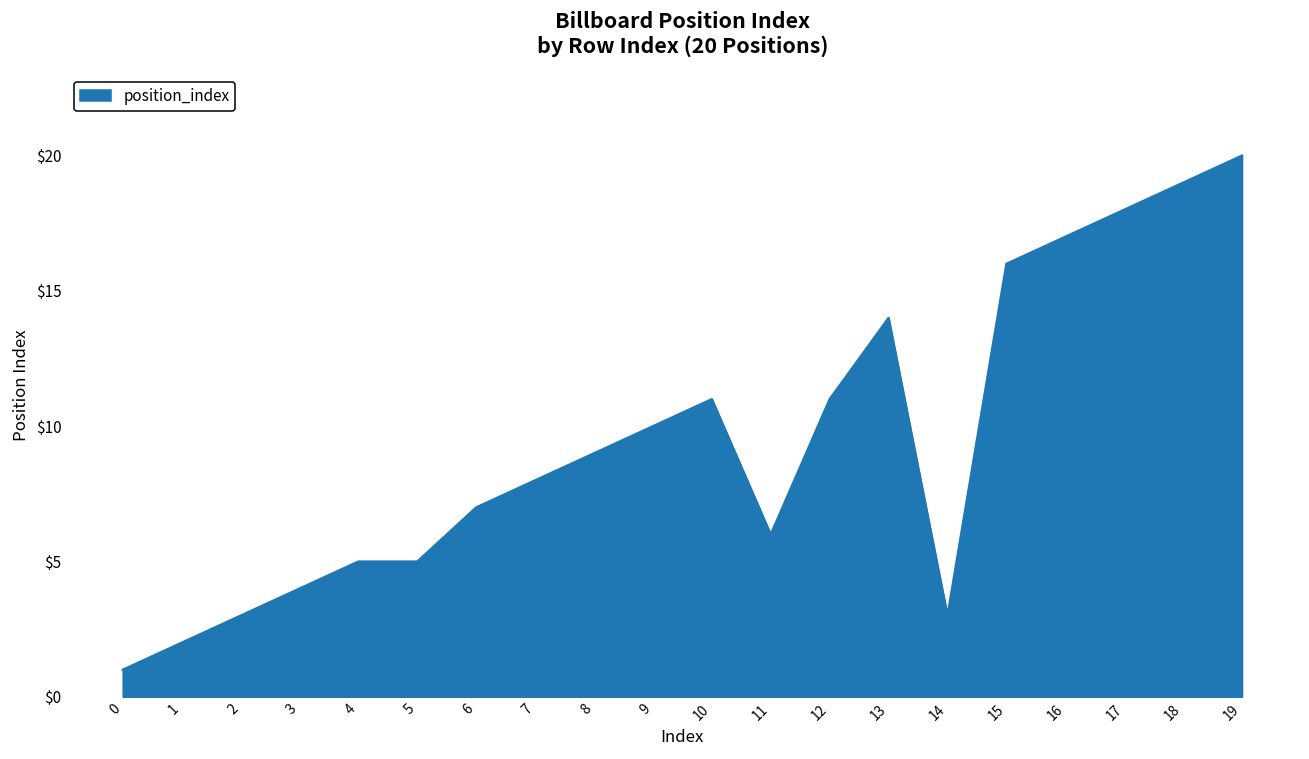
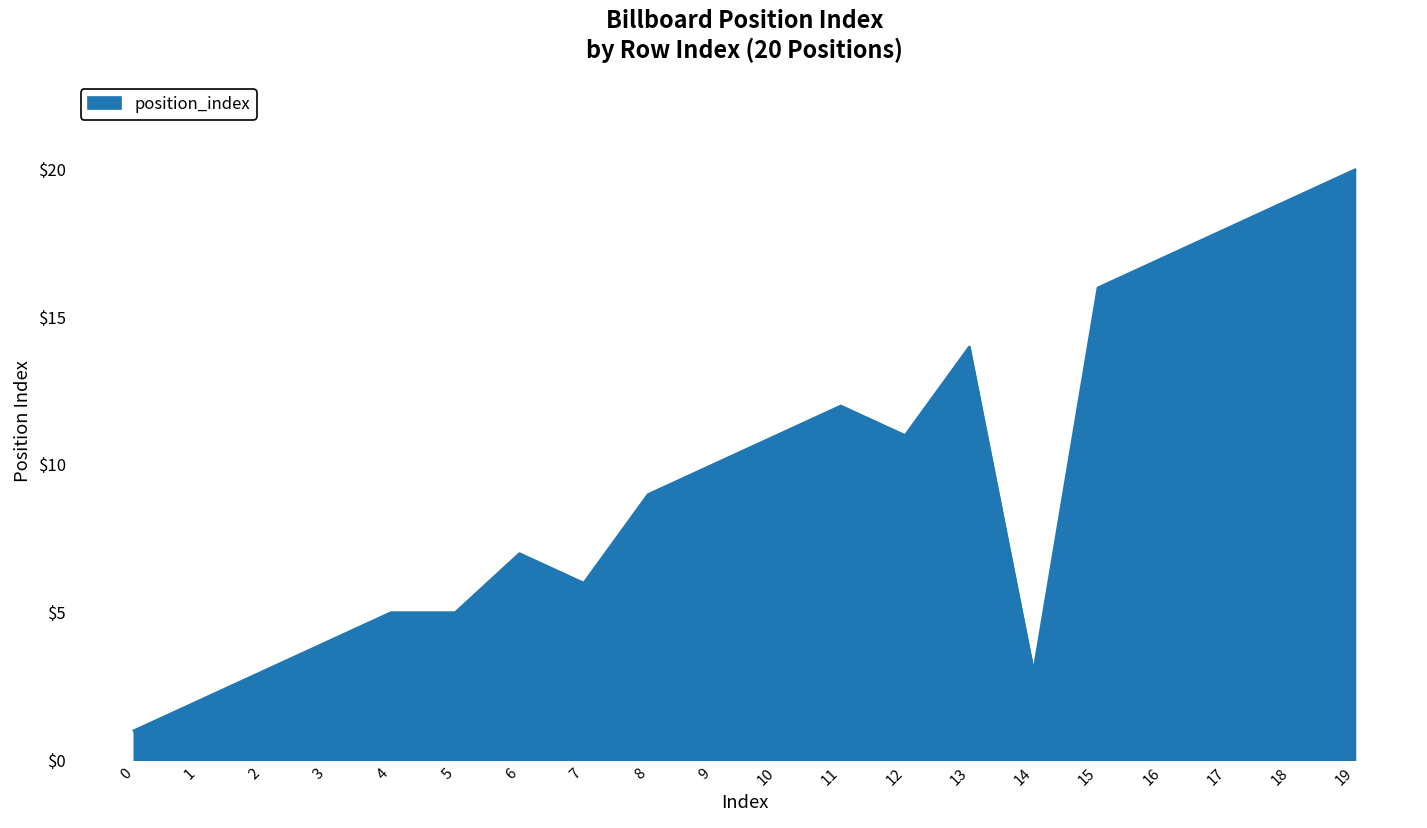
  {
    "0": "$1",
    "1": "$2",
    "2": "$3",
    "3": "$4",
    "4": "$5",
    "5": "$5",
    "6": "$7",
-   "7": "$8",
+   "7": "$6",
    "8": "$9",
    "9": "$10",
    "10": "$11",
-   "11": "$6",
+   "11": "$12",
    "12": "$11",
    "13": "$14",
    "14": "$3",
    "15": "$16",
    "16": "$17",
    "17": "$18",
    "18": "$19",
    "19": "$20"
  }
